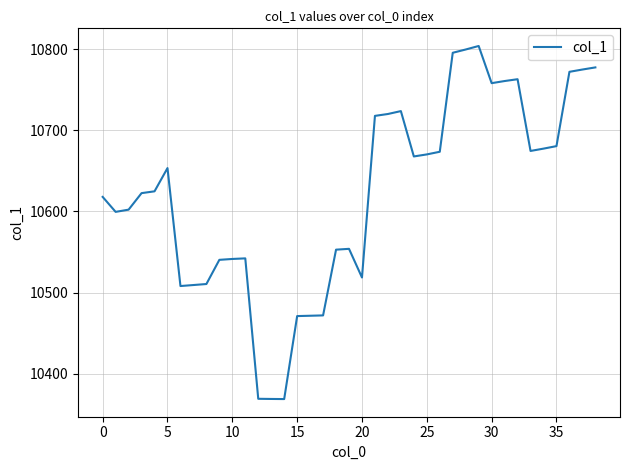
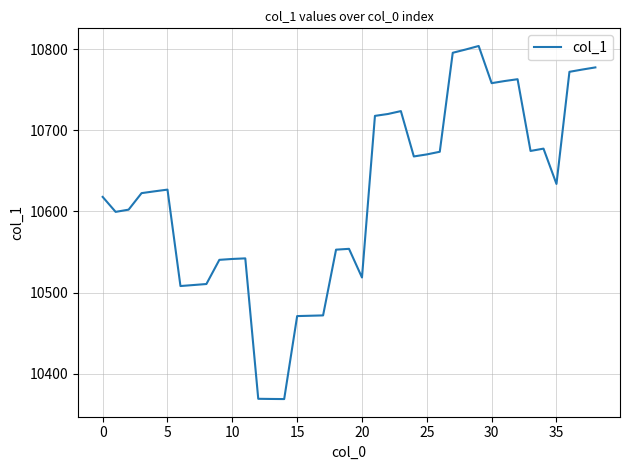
  {
    "0": 10620,
-   "5": 10650,
+   "5": 10630,
    "10": 10540,
    "15": 10470,
    "20": 10520,
    "25": 10670,
    "30": 10760,
-   "35": 10680
+   "35": 10630
  }
